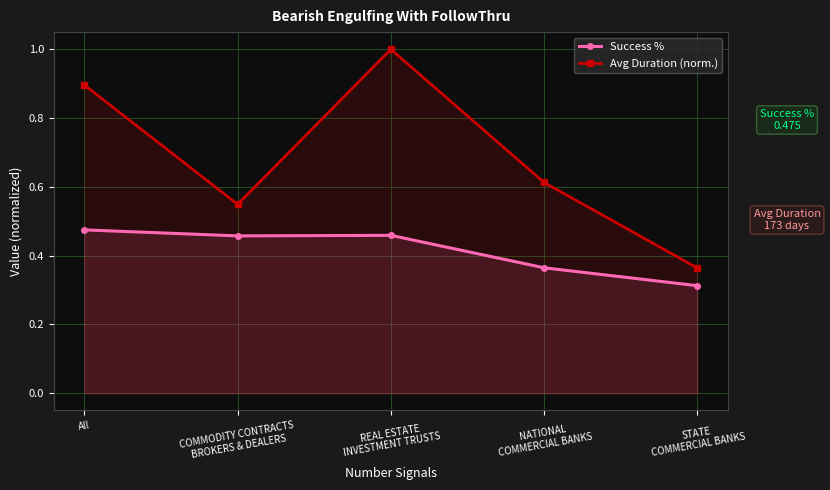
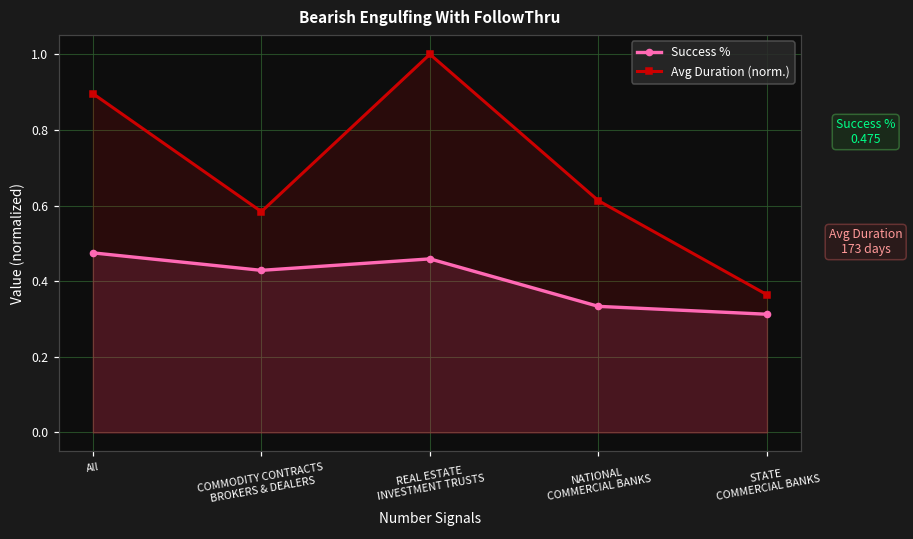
  {
    "Success %": {
      "All": 0.47,
-     "COMMODITY CONTRACTS BROKERS & DEALERS": 0.46,
+     "COMMODITY CONTRACTS BROKERS & DEALERS": 0.43,
      "REAL ESTATE INVESTMENT TRUSTS": 0.46,
-     "NATIONAL COMMERCIAL BANKS": 0.36,
+     "NATIONAL COMMERCIAL BANKS": 0.33,
      "STATE COMMERCIAL BANKS": 0.31
    },
    "Avg Duration (norm.)": {
      "All": 0.90,
-     "COMMODITY CONTRACTS BROKERS & DEALERS": 0.55,
+     "COMMODITY CONTRACTS BROKERS & DEALERS": 0.58,
      "REAL ESTATE INVESTMENT TRUSTS": 1.00,
      "NATIONAL COMMERCIAL BANKS": 0.61,
      "STATE COMMERCIAL BANKS": 0.36
    }
  }
